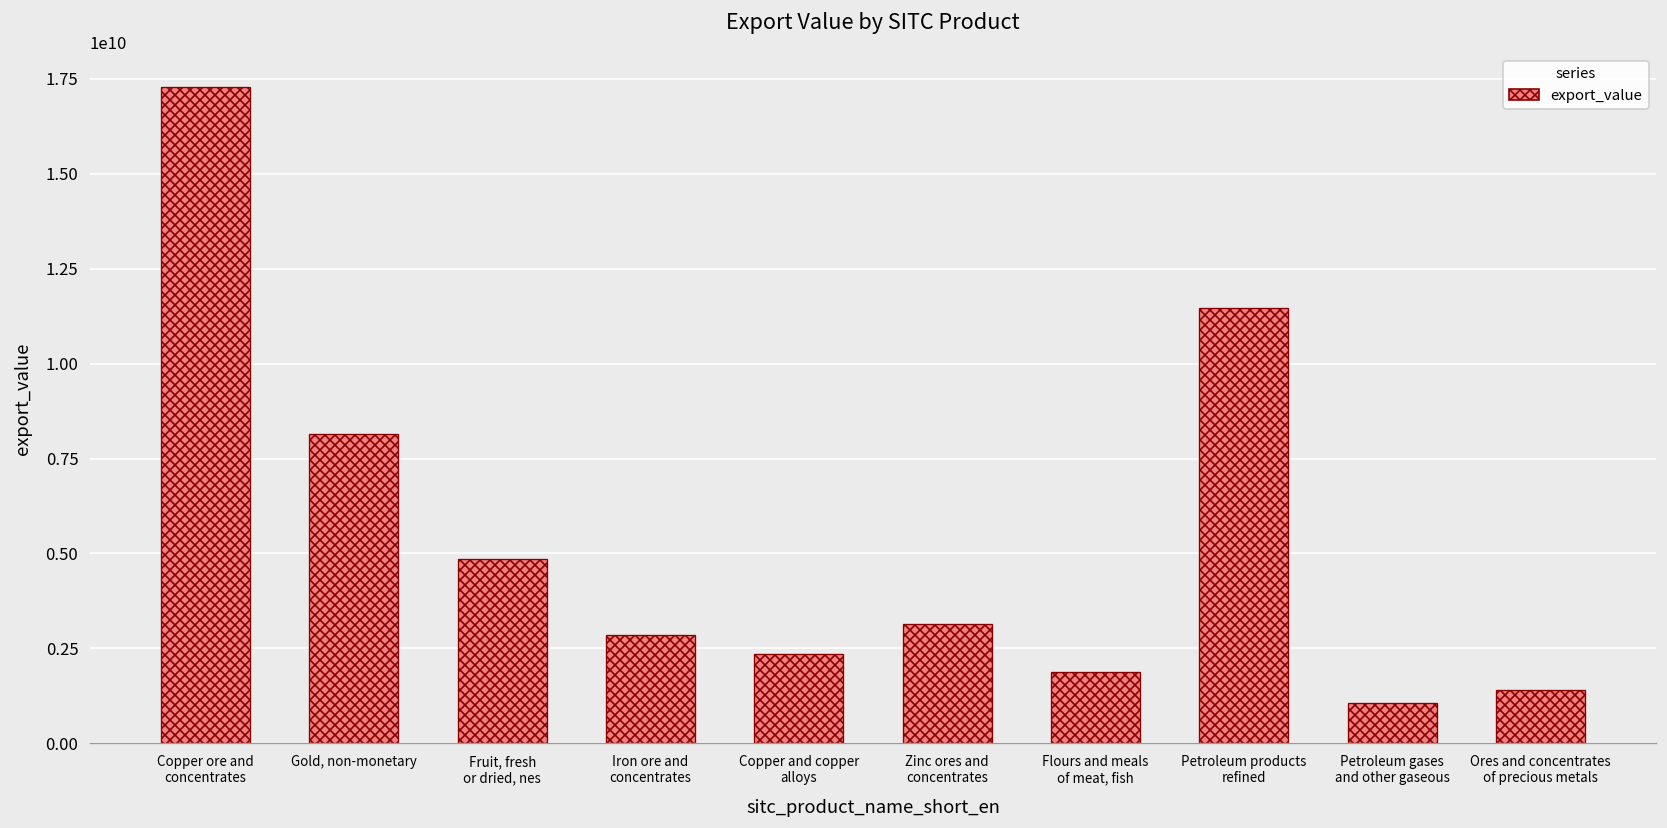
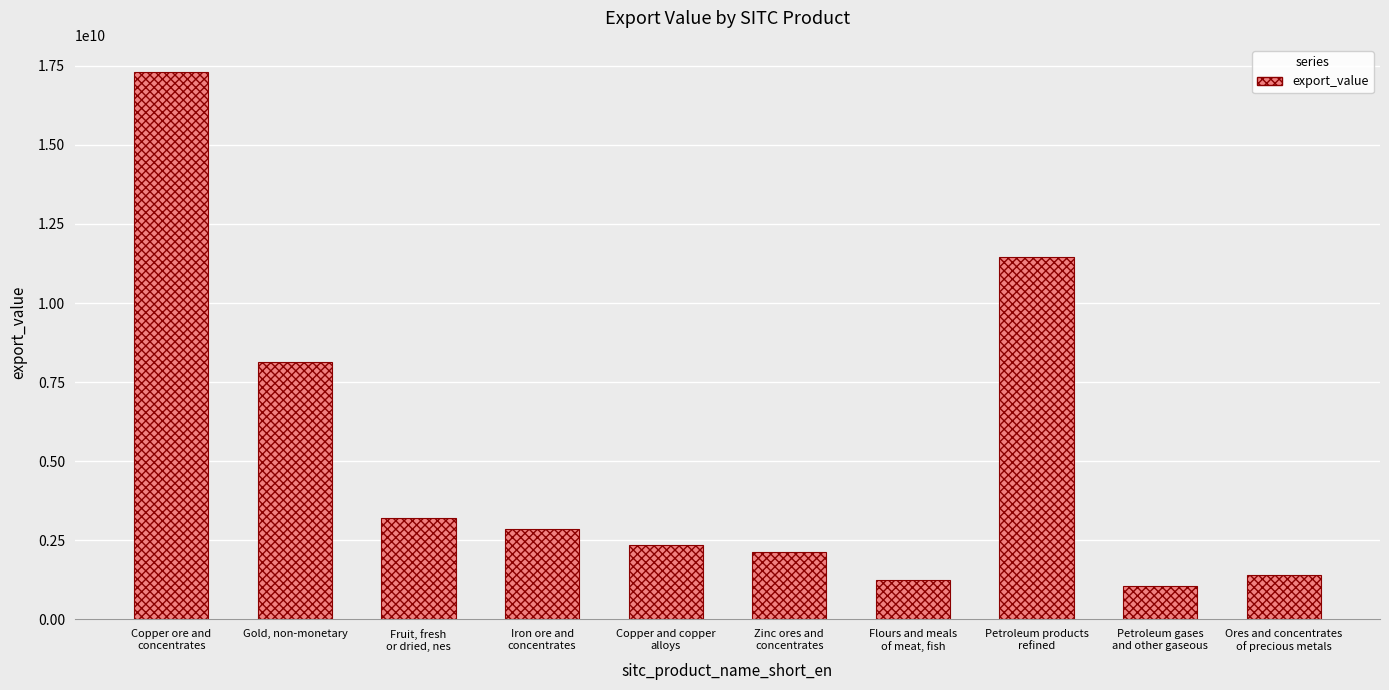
  {
    "Copper ore and concentrates": 17300000000,
    "Gold, non-monetary": 8100000000,
-   "Fruit, fresh or dried, nes": 4800000000,
+   "Fruit, fresh or dried, nes": 3200000000,
    "Iron ore and concentrates": 2900000000,
    "Copper and copper alloys": 2400000000,
-   "Zinc ores and concentrates": 3100000000,
-   "Flours and meals of meat, fish": 1900000000,
+   "Zinc ores and concentrates": 2100000000,
+   "Flours and meals of meat, fish": 1200000000,
    "Petroleum products refined": 11500000000,
    "Petroleum gases and other gaseous": 1100000000,
    "Ores and concentrates of precious metals": 1400000000
  }
